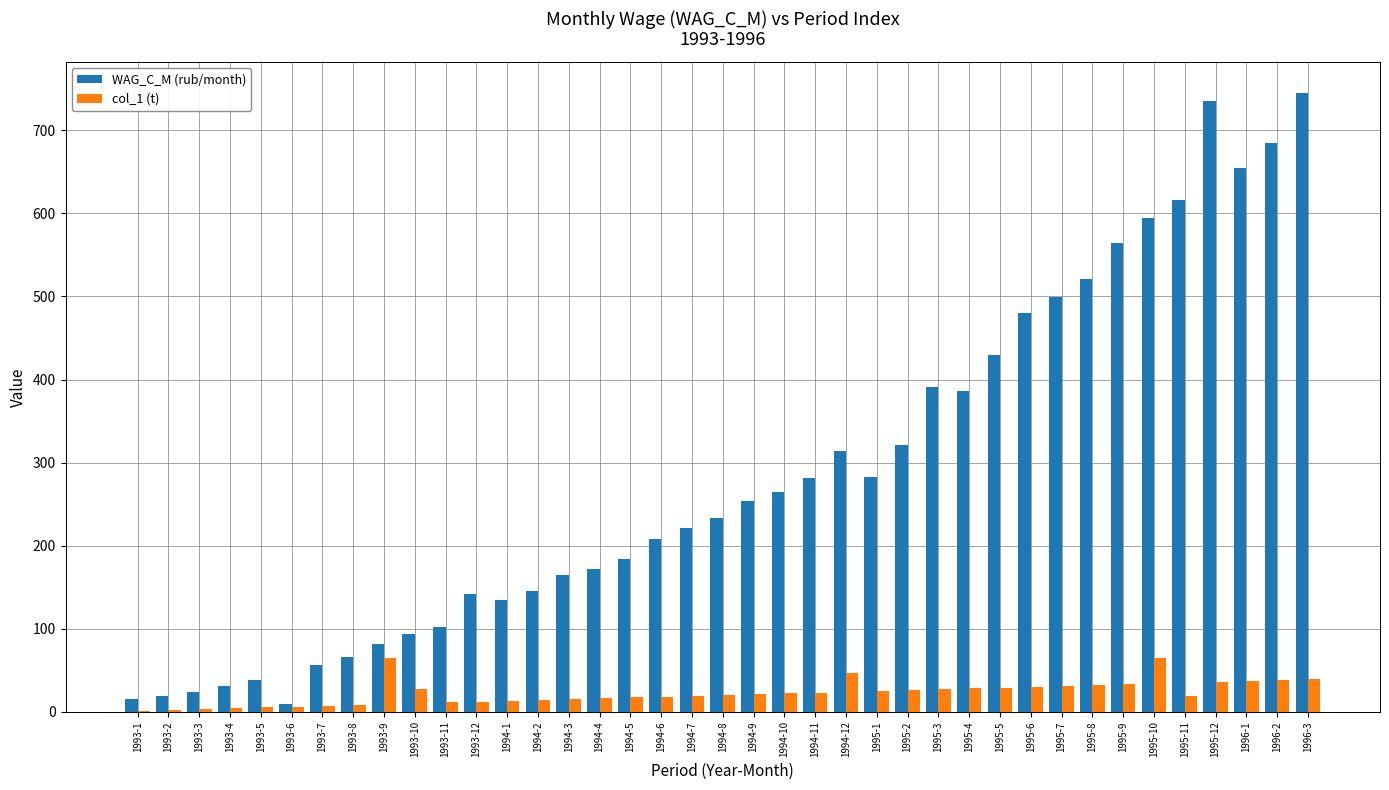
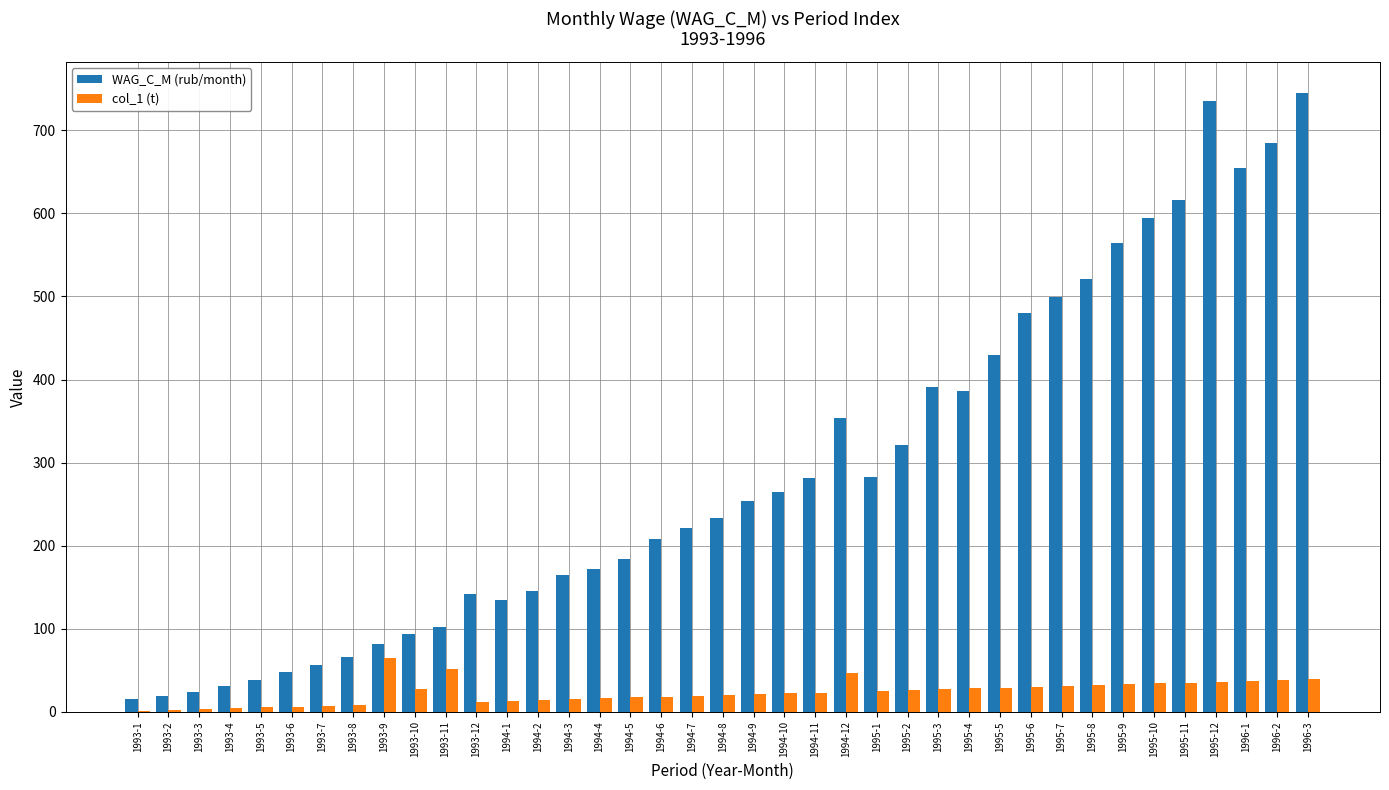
  {
    "WAG_C_M (rub/month)": {
      "1993-1": 20,
      "1993-2": 20,
      "1993-3": 20,
      "1993-4": 30,
      "1993-5": 40,
-     "1993-6": 10,
+     "1993-6": 50,
      "1993-7": 60,
      "1993-8": 70,
      "1993-9": 80,
      "1993-10": 90,
      "1993-11": 100,
      "1993-12": 140,
      "1994-1": 130,
      "1994-2": 140,
      "1994-3": 160,
      "1994-4": 170,
      "1994-5": 180,
      "1994-6": 210,
      "1994-7": 220,
      "1994-8": 230,
      "1994-9": 250,
      "1994-10": 270,
      "1994-11": 280,
-     "1994-12": 310,
+     "1994-12": 350,
      "1995-1": 280,
      "1995-2": 320,
      "1995-3": 390,
      "1995-4": 390,
      "1995-5": 430,
      "1995-6": 480,
      "1995-7": 500,
      "1995-8": 520,
      "1995-9": 560,
      "1995-10": 590,
      "1995-11": 620,
      "1995-12": 740,
      "1996-1": 650,
      "1996-2": 680,
      "1996-3": 750
    },
    "col_1 (t)": {
      "1993-4": 0,
      "1993-5": 10,
      "1993-6": 10,
      "1993-7": 10,
      "1993-8": 10,
      "1993-9": 60,
      "1993-10": 30,
-     "1993-11": 10,
+     "1993-11": 50,
      "1993-12": 10,
      "1994-1": 10,
      "1994-2": 10,
      "1994-3": 20,
      "1994-4": 20,
      "1994-5": 20,
      "1994-6": 20,
      "1994-7": 20,
      "1994-8": 20,
      "1994-9": 20,
      "1994-10": 20,
      "1994-11": 20,
      "1994-12": 50,
      "1995-1": 30,
      "1995-2": 30,
      "1995-3": 30,
      "1995-4": 30,
      "1995-5": 30,
      "1995-6": 30,
      "1995-7": 30,
      "1995-8": 30,
      "1995-9": 30,
-     "1995-10": 70,
-     "1995-11": 20,
+     "1995-10": 30,
+     "1995-11": 40,
      "1995-12": 40,
      "1996-1": 40,
      "1996-2": 40,
      "1996-3": 40
    }
  }
